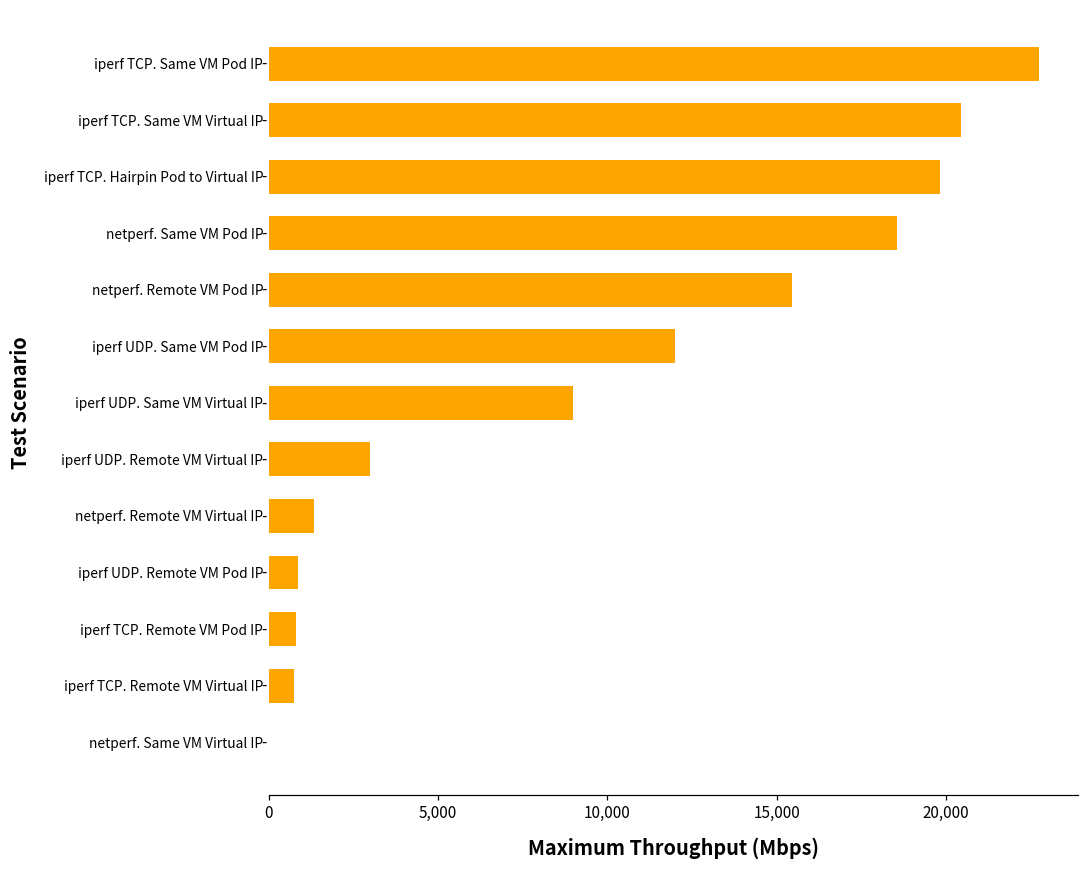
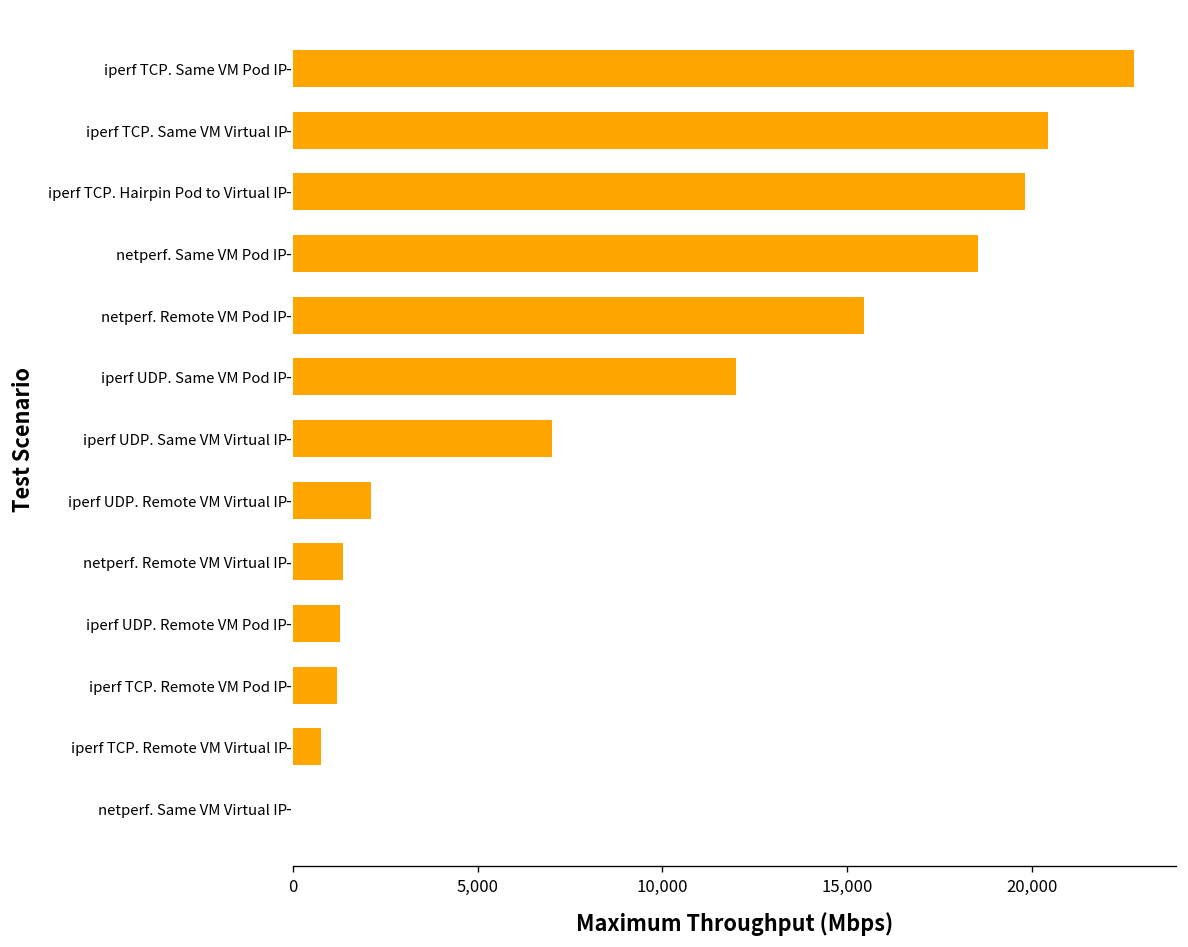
  {
    "iperf TCP. Same VM Pod IP": "22,800",
    "iperf TCP. Same VM Virtual IP": "20,400",
    "iperf TCP. Hairpin Pod to Virtual IP": "19,800",
    "netperf. Same VM Pod IP": "18,600",
    "netperf. Remote VM Pod IP": "15,500",
    "iperf UDP. Same VM Pod IP": "12,000",
-   "iperf UDP. Same VM Virtual IP": "9,000",
-   "iperf UDP. Remote VM Virtual IP": "3,000",
+   "iperf UDP. Same VM Virtual IP": "7,000",
+   "iperf UDP. Remote VM Virtual IP": "2,100",
    "netperf. Remote VM Virtual IP": "1,400",
-   "iperf UDP. Remote VM Pod IP": "900",
-   "iperf TCP. Remote VM Pod IP": "800",
+   "iperf UDP. Remote VM Pod IP": "1,300",
+   "iperf TCP. Remote VM Pod IP": "1,200",
    "iperf TCP. Remote VM Virtual IP": "800",
    "netperf. Same VM Virtual IP": "0"
  }
